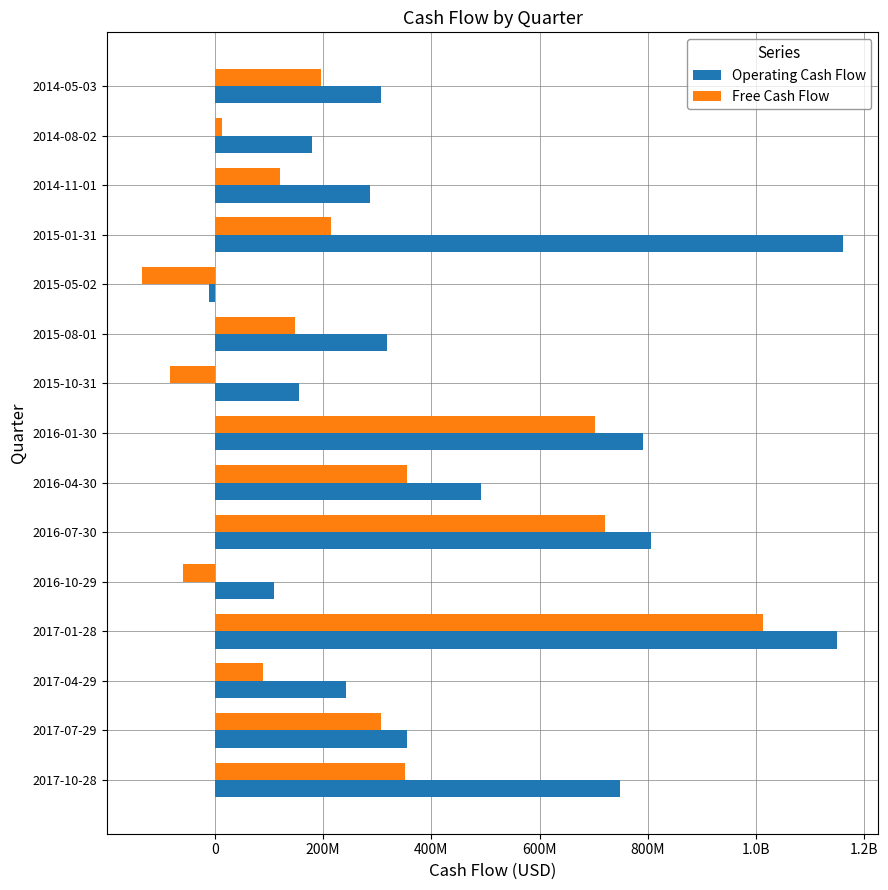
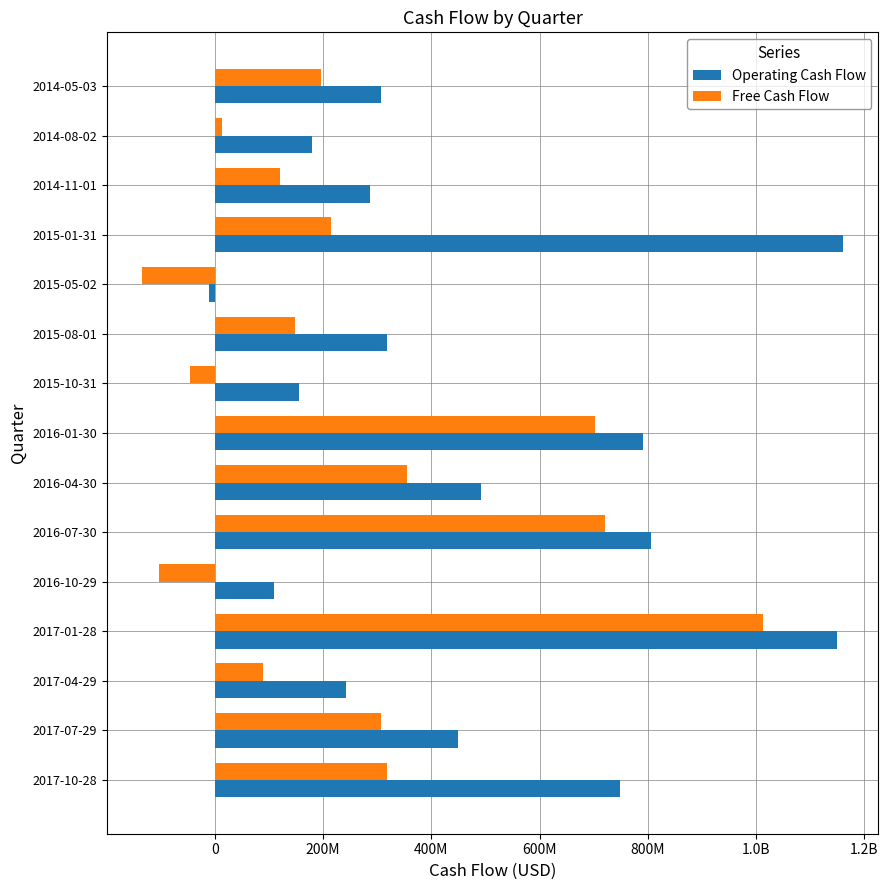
  {
    "Operating Cash Flow": {
      "2014-05-03": 310000000,
      "2014-08-02": 180000000,
      "2014-11-01": 290000000,
      "2015-01-31": 1160000000,
      "2015-05-02": -10000000,
      "2015-08-01": 320000000,
      "2015-10-31": 160000000,
      "2016-01-30": 790000000,
      "2016-04-30": 490000000,
      "2016-07-30": 810000000,
      "2016-10-29": 110000000,
      "2017-01-28": 1150000000,
      "2017-04-29": 240000000,
-     "2017-07-29": 360000000,
+     "2017-07-29": 450000000,
      "2017-10-28": 750000000
    },
    "Free Cash Flow": {
      "2014-05-03": 200000000,
      "2014-08-02": 10000000,
      "2014-11-01": 120000000,
      "2015-01-31": 210000000,
      "2015-05-02": -130000000,
      "2015-08-01": 150000000,
-     "2015-10-31": -80000000,
+     "2015-10-31": -50000000,
      "2016-01-30": 700000000,
      "2016-04-30": 360000000,
      "2016-07-30": 720000000,
-     "2016-10-29": -60000000,
+     "2016-10-29": -100000000,
      "2017-01-28": 1010000000,
      "2017-04-29": 90000000,
      "2017-07-29": 310000000,
-     "2017-10-28": 350000000
+     "2017-10-28": 320000000
    }
  }
